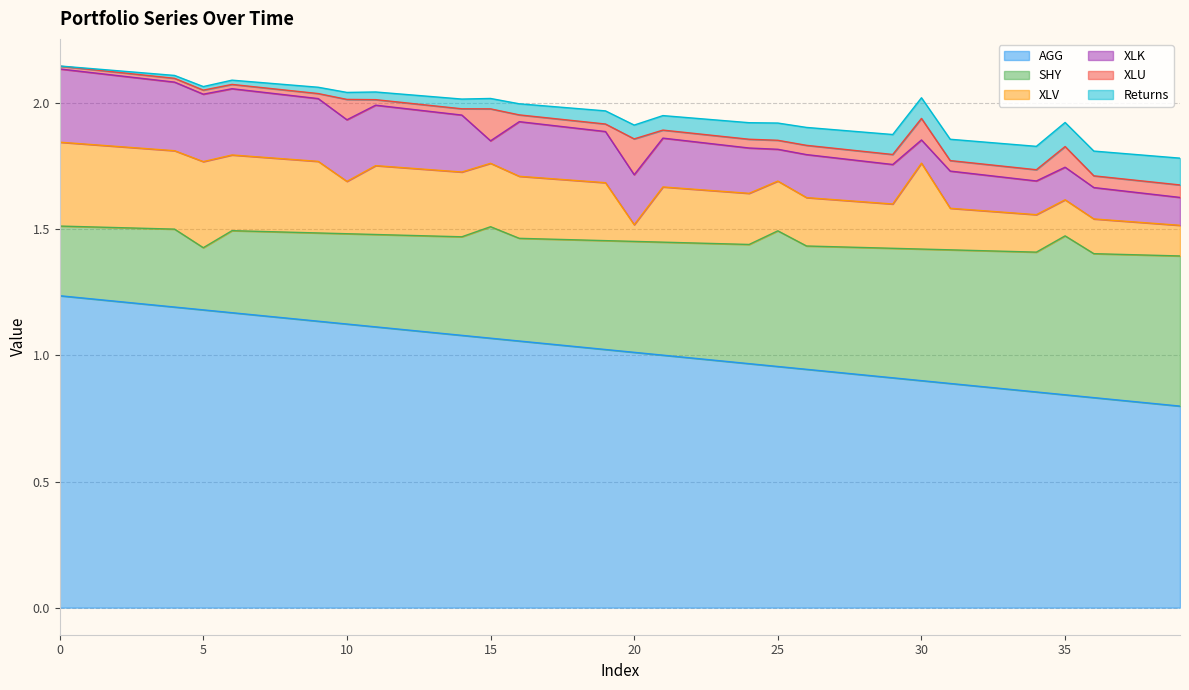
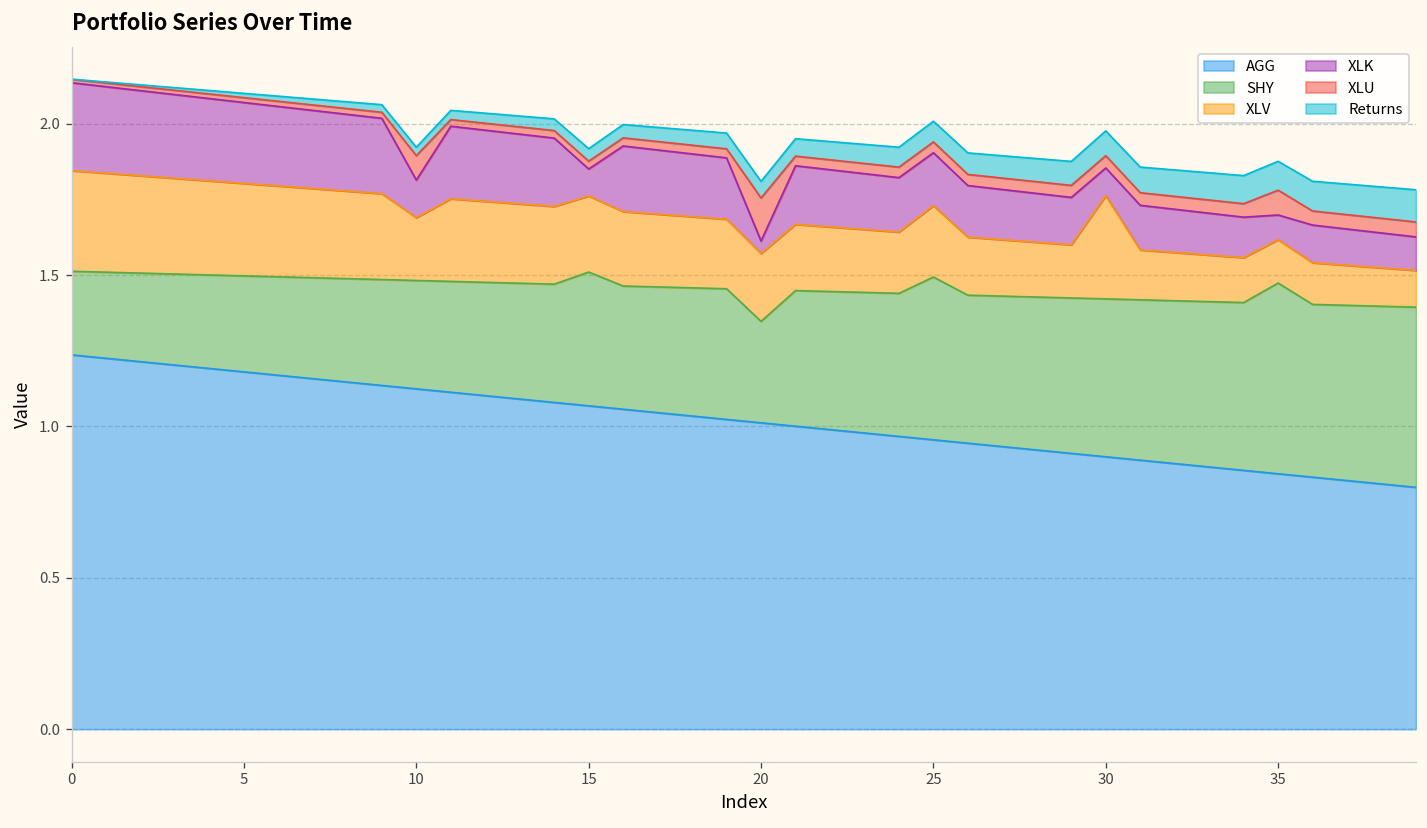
  {
    "SHY": {
      "0": 0.28,
-     "5": 0.25,
+     "5": 0.32,
      "10": 0.36,
      "15": 0.44,
-     "20": 0.44,
+     "20": 0.34,
      "25": 0.54,
      "30": 0.52,
      "35": 0.63
    },
    "XLV": {
      "0": 0.33,
-     "5": 0.34,
+     "5": 0.31,
      "10": 0.21,
      "15": 0.25,
-     "20": 0.07,
-     "25": 0.20,
+     "20": 0.22,
+     "25": 0.24,
      "30": 0.34,
      "35": 0.14
    },
    "XLK": {
      "0": 0.29,
      "5": 0.27,
-     "10": 0.24,
+     "10": 0.12,
      "15": 0.09,
-     "20": 0.20,
-     "25": 0.13,
+     "20": 0.04,
+     "25": 0.18,
      "30": 0.09,
-     "35": 0.13
+     "35": 0.08
    },
    "XLU": {
      "5": 0.02,
      "10": 0.08,
-     "15": 0.13,
+     "15": 0.03,
      "20": 0.14,
      "25": 0.04,
-     "30": 0.09,
+     "30": 0.04,
      "35": 0.08
    }
  }
